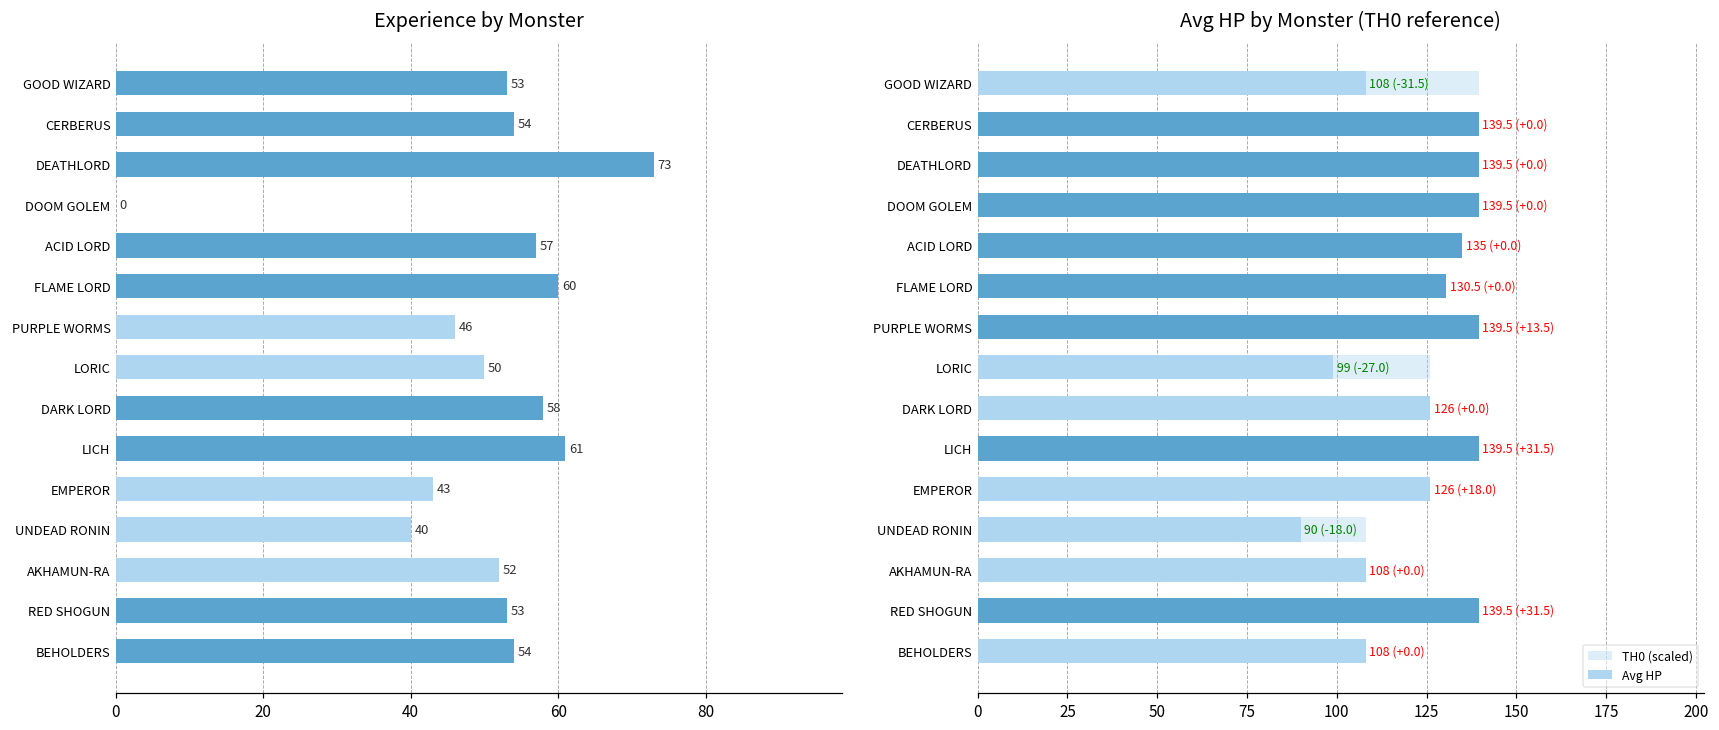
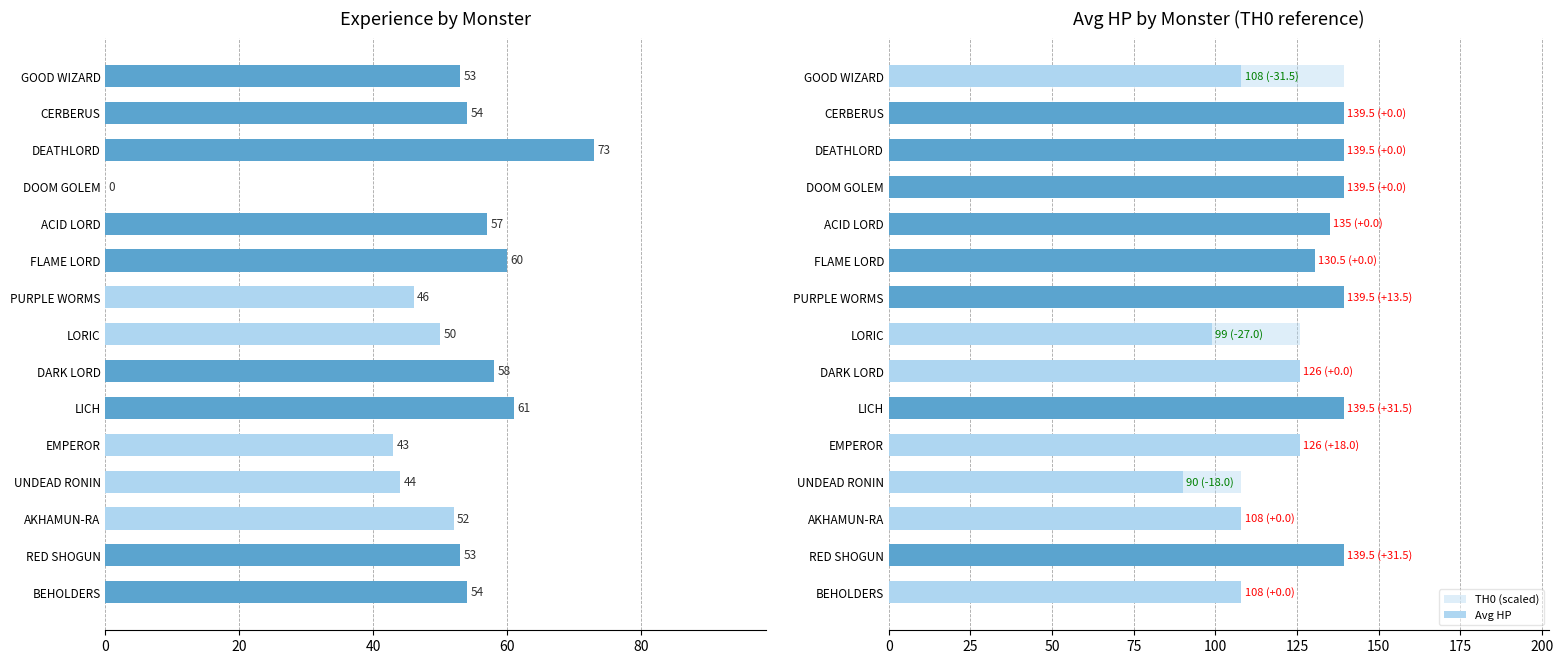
  {
    "Experience by Monster": {
      "GOOD WIZARD": 53,
      "CERBERUS": 54,
      "DEATHLORD": 73,
      "DOOM GOLEM": 0,
      "ACID LORD": 57,
      "FLAME LORD": 60,
      "PURPLE WORMS": 46,
      "LORIC": 50,
      "DARK LORD": 58,
      "LICH": 61,
      "EMPEROR": 43,
-     "UNDEAD RONIN": 40,
+     "UNDEAD RONIN": 44,
      "AKHAMUN-RA": 52,
      "RED SHOGUN": 53,
      "BEHOLDERS": 54
    }
  }
